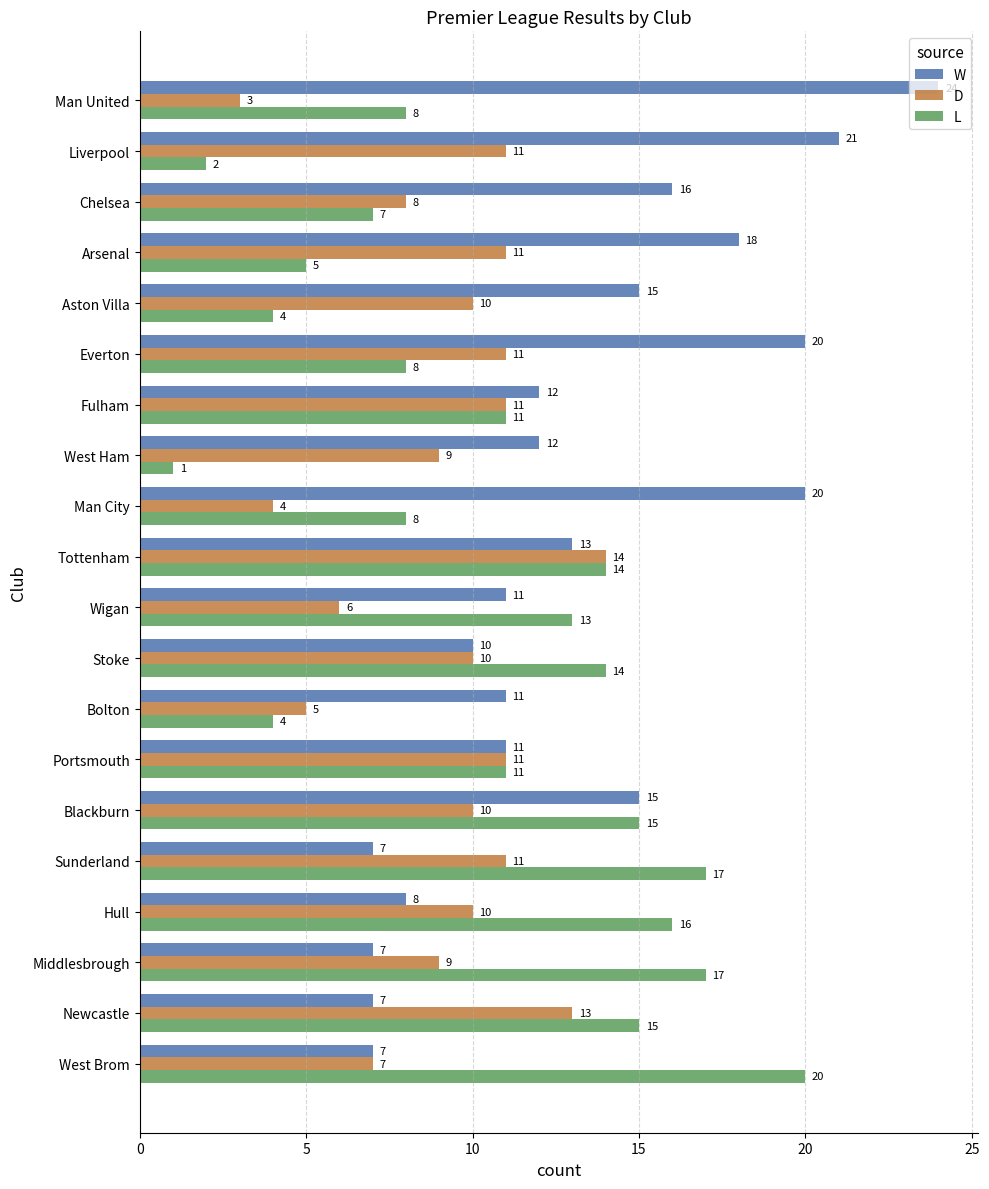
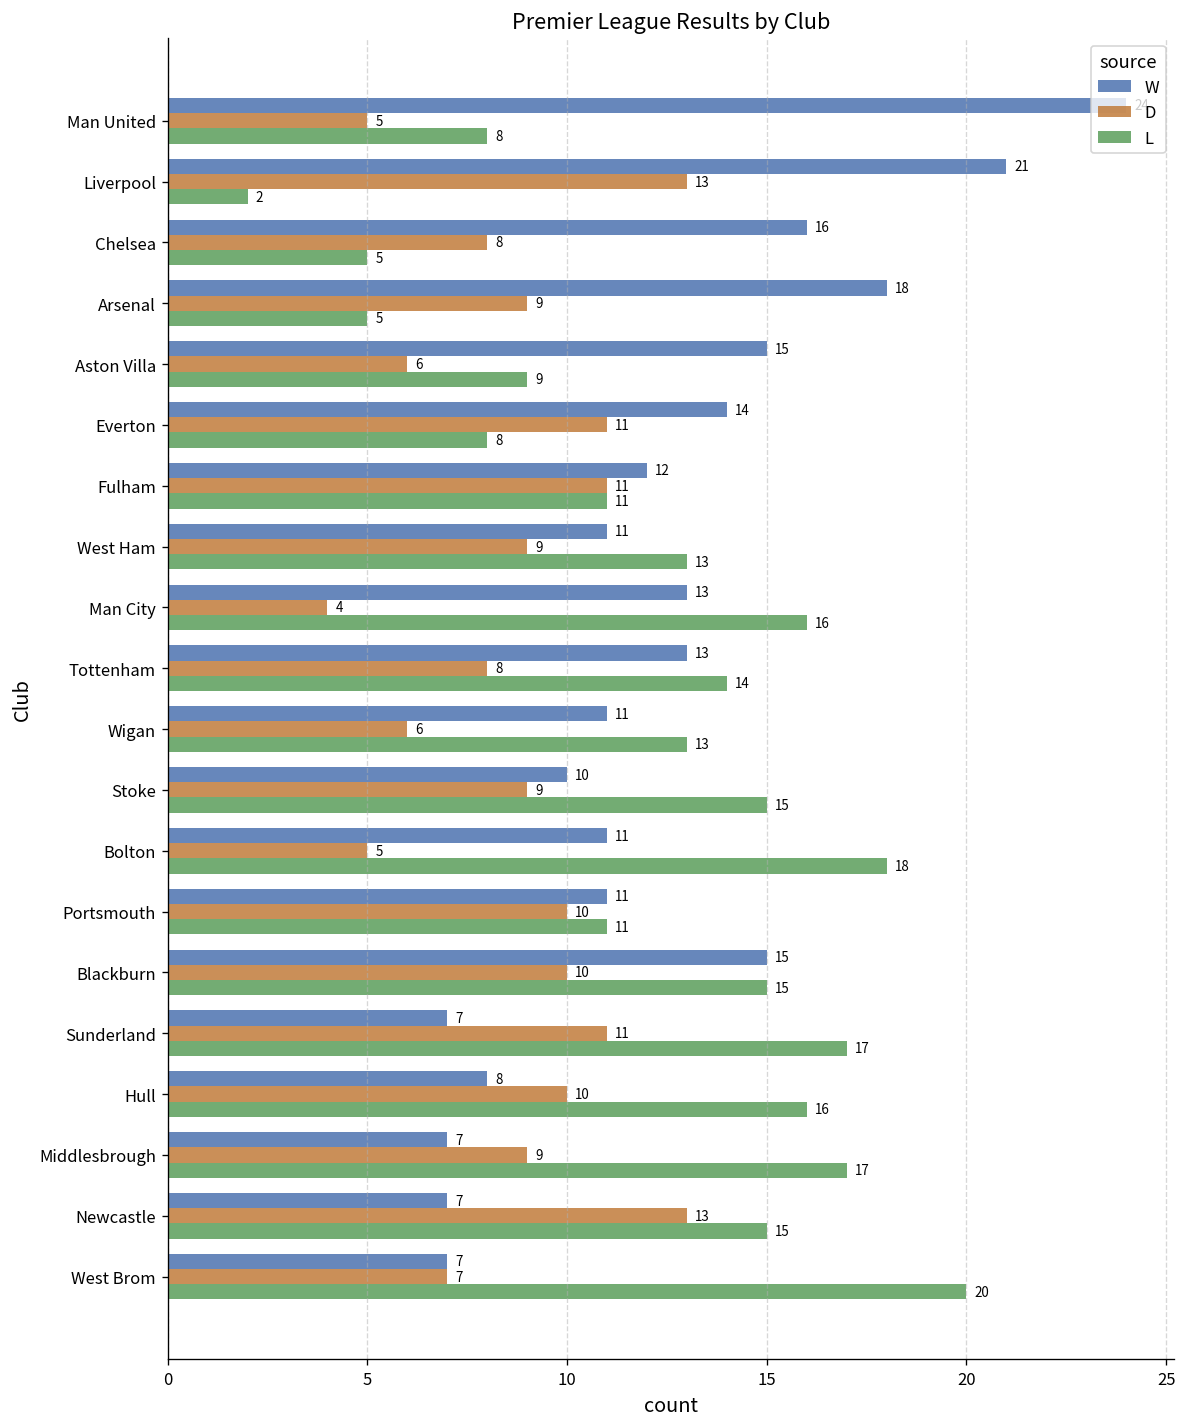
  {
    "W": {
      "Liverpool": 21,
      "Chelsea": 16,
      "Arsenal": 18,
      "Aston Villa": 15,
-     "Everton": 20,
+     "Everton": 14,
      "Fulham": 12,
-     "West Ham": 12,
-     "Man City": 20,
+     "West Ham": 11,
+     "Man City": 13,
      "Tottenham": 13,
      "Wigan": 11,
      "Stoke": 10,
      "Bolton": 11,
      "Portsmouth": 11,
      "Blackburn": 15,
      "Sunderland": 7,
      "Hull": 8,
      "Middlesbrough": 7,
      "Newcastle": 7,
      "West Brom": 7
    },
    "D": {
-     "Man United": 3,
-     "Liverpool": 11,
+     "Man United": 5,
+     "Liverpool": 13,
      "Chelsea": 8,
-     "Arsenal": 11,
-     "Aston Villa": 10,
+     "Arsenal": 9,
+     "Aston Villa": 6,
      "Everton": 11,
      "Fulham": 11,
      "West Ham": 9,
      "Man City": 4,
-     "Tottenham": 14,
+     "Tottenham": 8,
      "Wigan": 6,
-     "Stoke": 10,
+     "Stoke": 9,
      "Bolton": 5,
-     "Portsmouth": 11,
+     "Portsmouth": 10,
      "Blackburn": 10,
      "Sunderland": 11,
      "Hull": 10,
      "Middlesbrough": 9,
      "Newcastle": 13,
      "West Brom": 7
    },
    "L": {
      "Man United": 8,
      "Liverpool": 2,
-     "Chelsea": 7,
+     "Chelsea": 5,
      "Arsenal": 5,
-     "Aston Villa": 4,
+     "Aston Villa": 9,
      "Everton": 8,
      "Fulham": 11,
-     "West Ham": 1,
-     "Man City": 8,
+     "West Ham": 13,
+     "Man City": 16,
      "Tottenham": 14,
      "Wigan": 13,
-     "Stoke": 14,
-     "Bolton": 4,
+     "Stoke": 15,
+     "Bolton": 18,
      "Portsmouth": 11,
      "Blackburn": 15,
      "Sunderland": 17,
      "Hull": 16,
      "Middlesbrough": 17,
      "Newcastle": 15,
      "West Brom": 20
    }
  }
